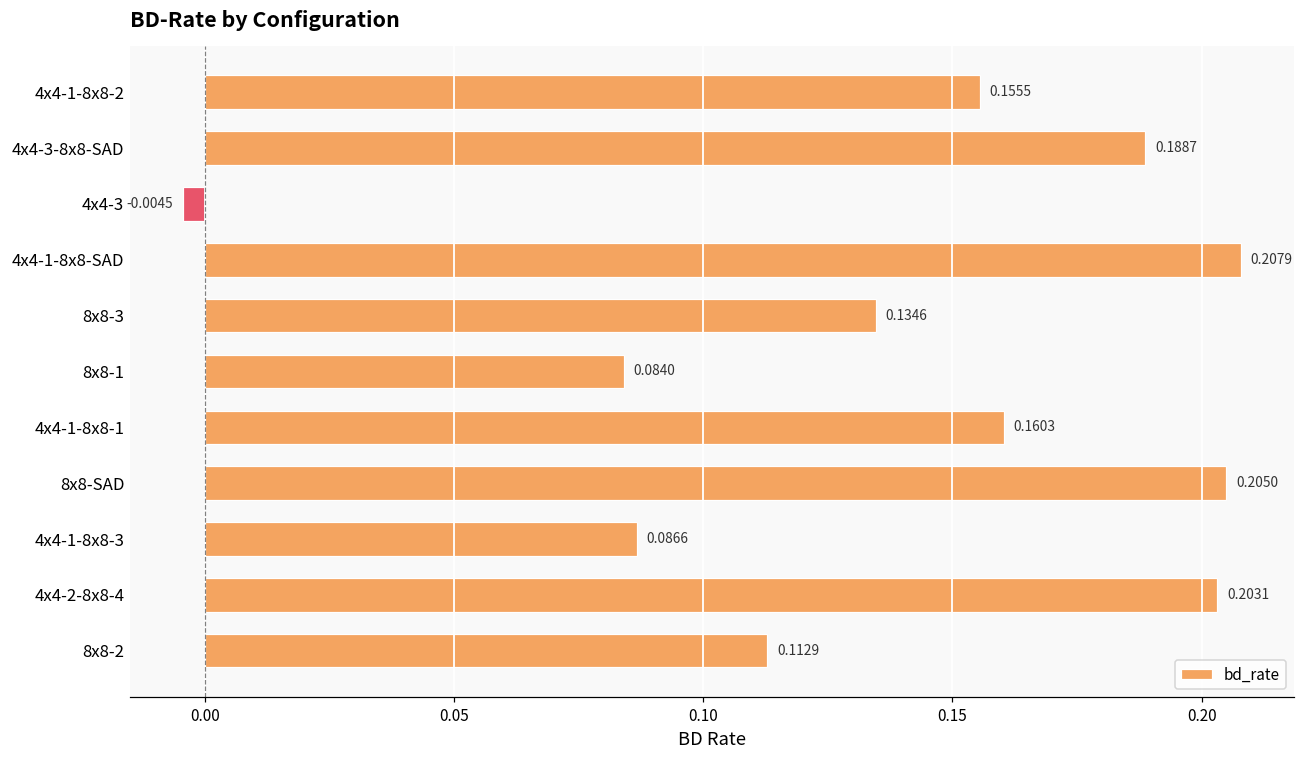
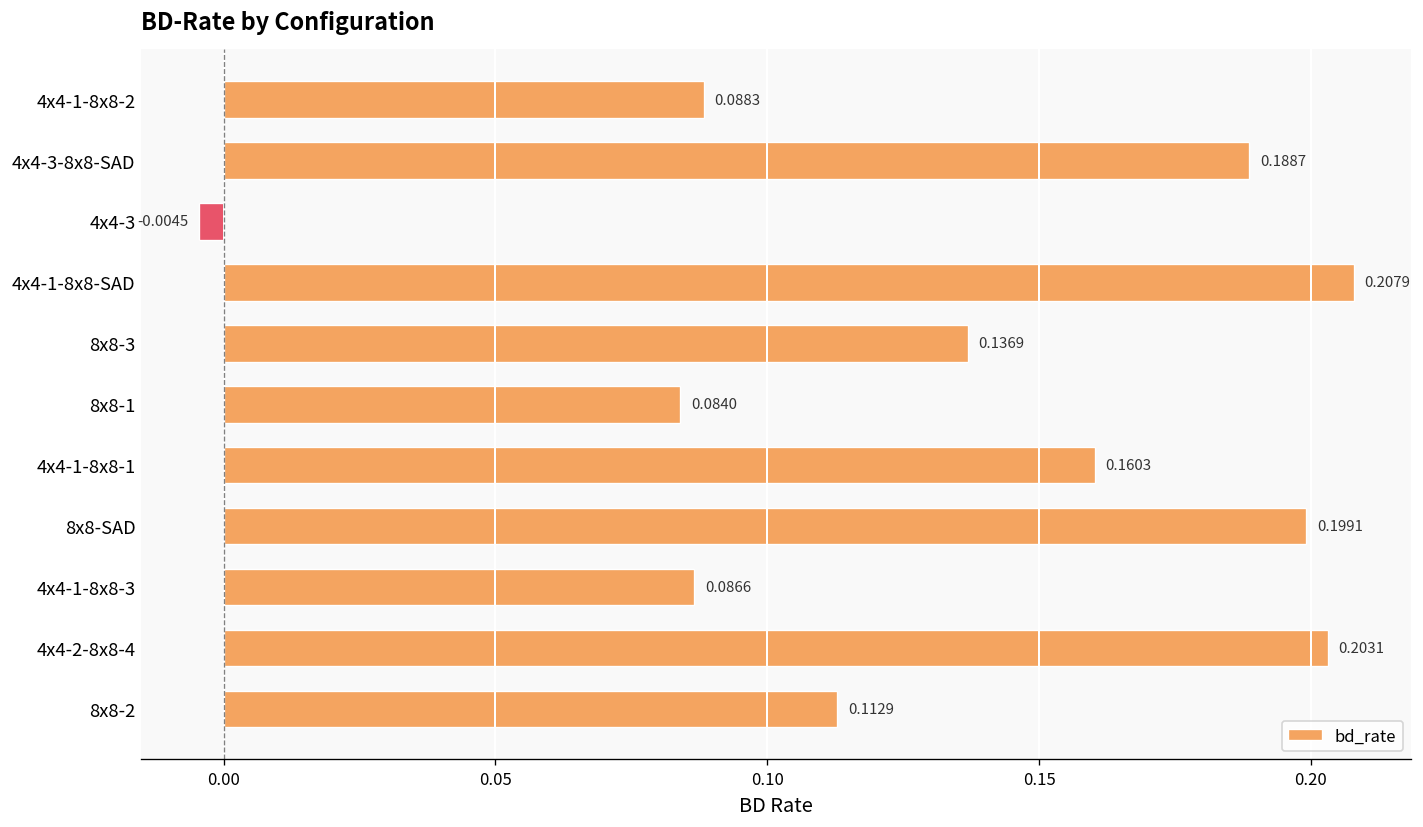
  {
-   "4x4-1-8x8-2": 0.1555,
+   "4x4-1-8x8-2": 0.0883,
    "4x4-3-8x8-SAD": 0.1887,
    "4x4-3": -0.0045,
    "4x4-1-8x8-SAD": 0.2079,
-   "8x8-3": 0.1346,
+   "8x8-3": 0.1369,
    "8x8-1": 0.0840,
    "4x4-1-8x8-1": 0.1603,
-   "8x8-SAD": 0.2050,
+   "8x8-SAD": 0.1991,
    "4x4-1-8x8-3": 0.0866,
    "4x4-2-8x8-4": 0.2031,
    "8x8-2": 0.1129
  }
